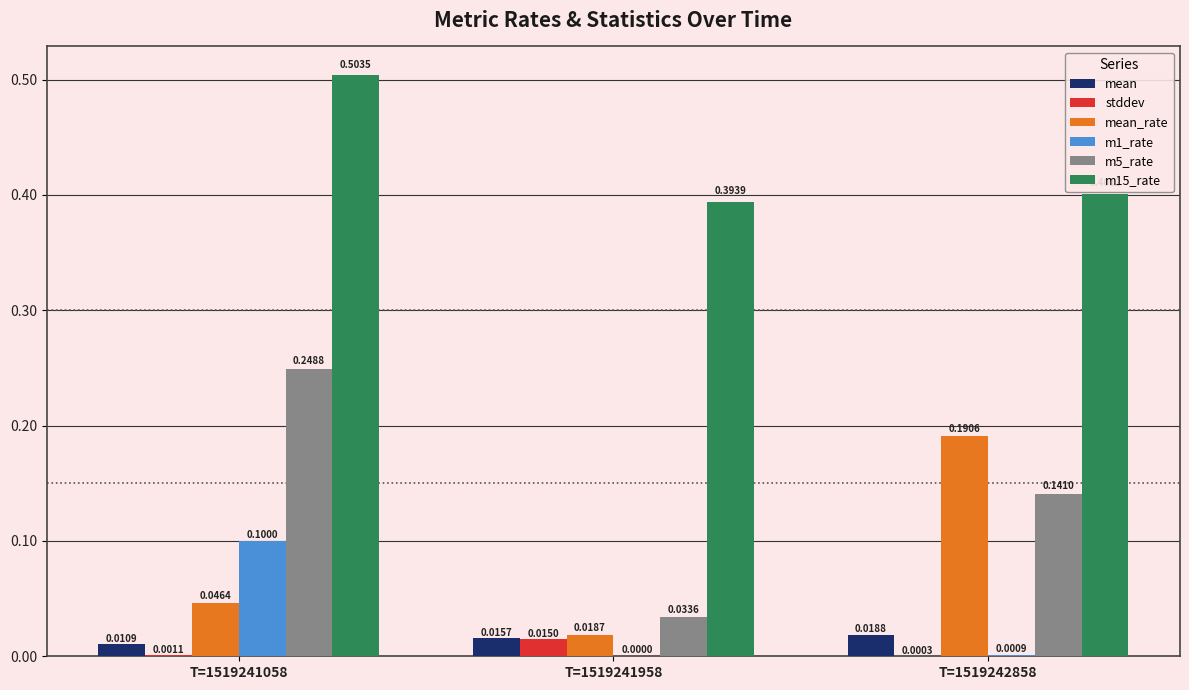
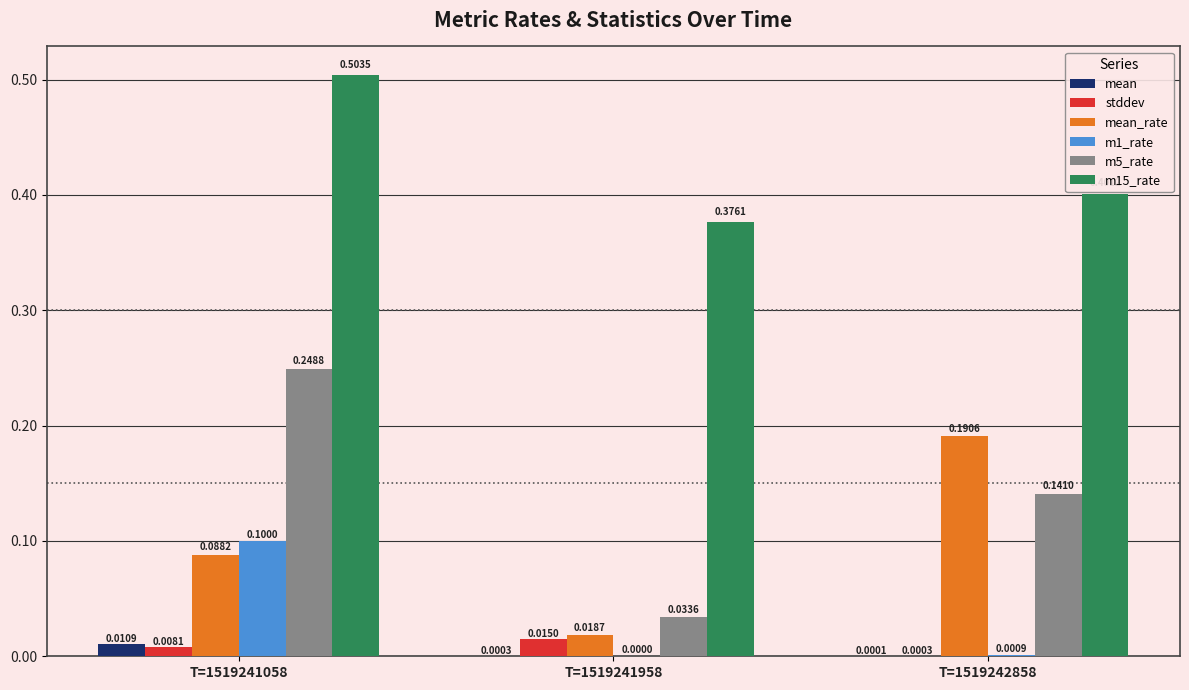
  {
    "mean": {
      "T=1519241058": 0.0109,
-     "T=1519241958": 0.0157,
-     "T=1519242858": 0.0188
+     "T=1519241958": 0.0003,
+     "T=1519242858": 0.0001
    },
    "stddev": {
-     "T=1519241058": 0.0011,
+     "T=1519241058": 0.0081,
      "T=1519241958": 0.0150,
      "T=1519242858": 0.0003
    },
    "mean_rate": {
-     "T=1519241058": 0.0464,
+     "T=1519241058": 0.0882,
      "T=1519241958": 0.0187,
      "T=1519242858": 0.1906
    },
    "m1_rate": {
      "T=1519241058": 0.1000,
      "T=1519241958": 0.0000,
      "T=1519242858": 0.0009
    },
    "m5_rate": {
      "T=1519241058": 0.2488,
      "T=1519241958": 0.0336,
      "T=1519242858": 0.1410
    },
    "m15_rate": {
      "T=1519241058": 0.5035,
-     "T=1519241958": 0.3939
+     "T=1519241958": 0.3761
    }
  }
